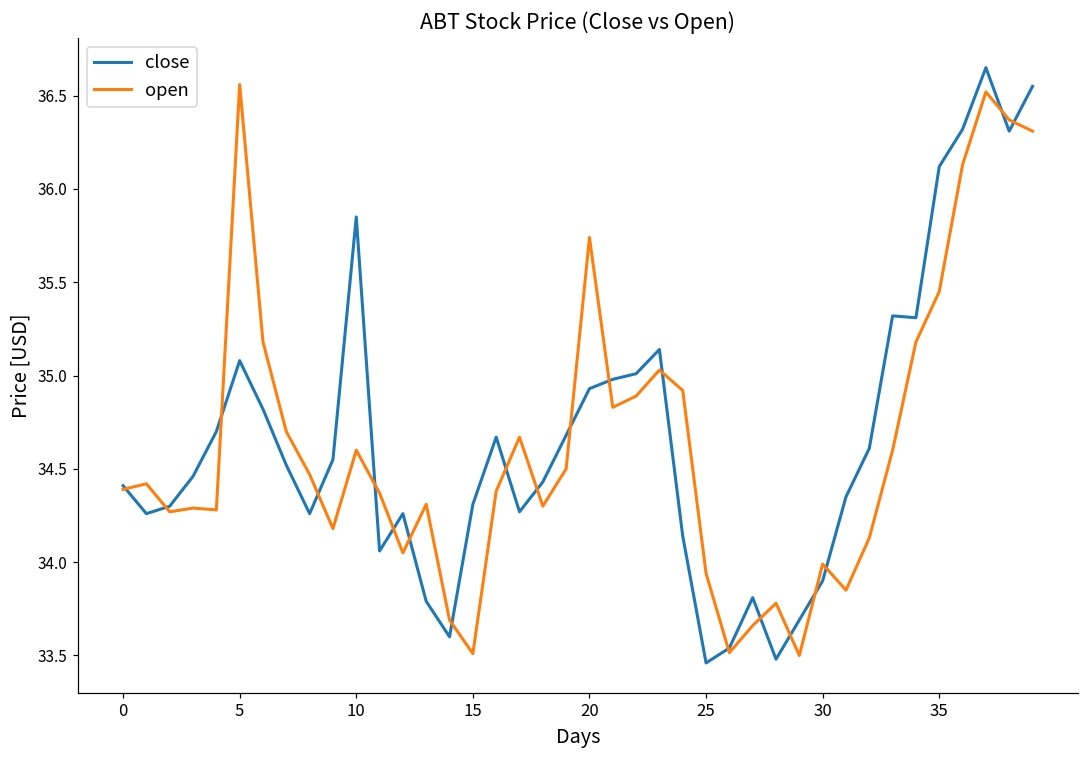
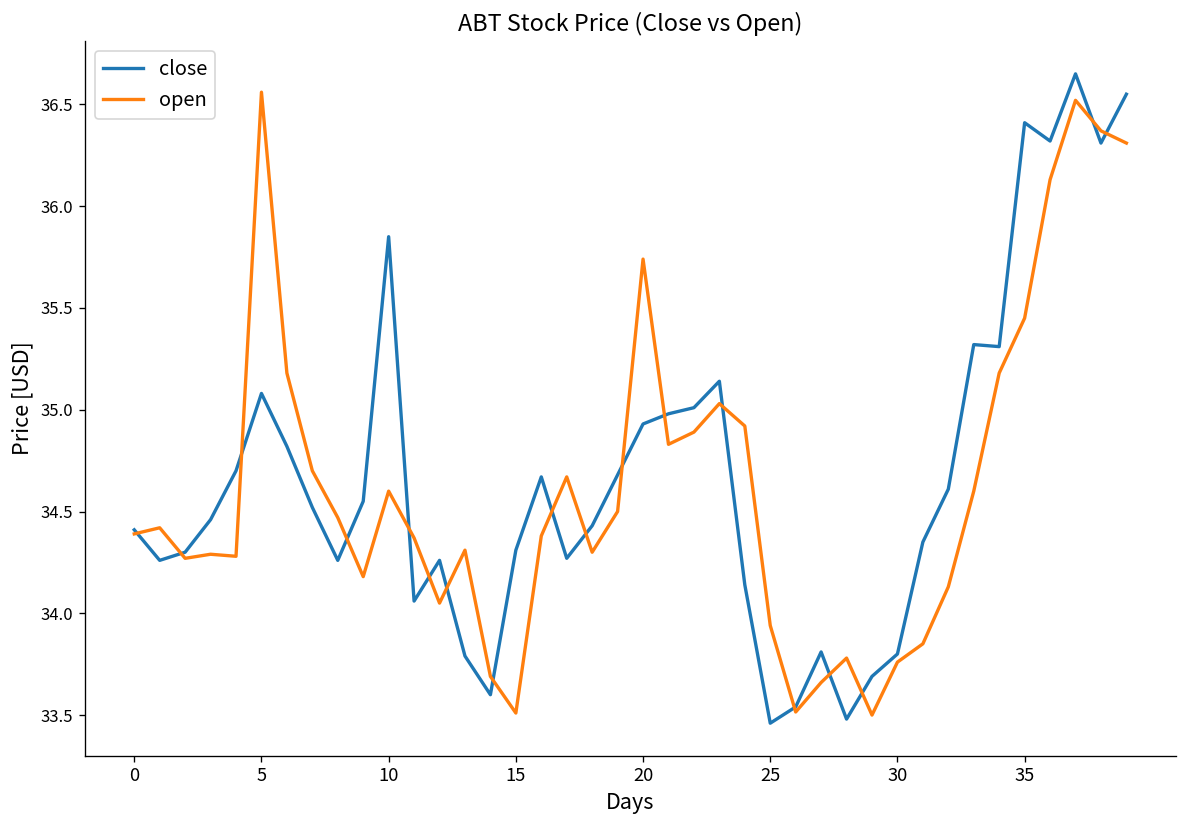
  {
    "close": {
      "0": 34.41,
      "5": 35.08,
      "10": 35.85,
      "15": 34.31,
      "20": 34.93,
      "25": 33.46,
-     "30": 33.9,
-     "35": 36.12
+     "30": 33.8,
+     "35": 36.41
    },
    "open": {
      "0": 34.39,
      "5": 36.56,
      "10": 34.60,
      "15": 33.51,
      "20": 35.74,
      "25": 33.94,
-     "30": 33.99,
+     "30": 33.76,
      "35": 35.45
    }
  }
